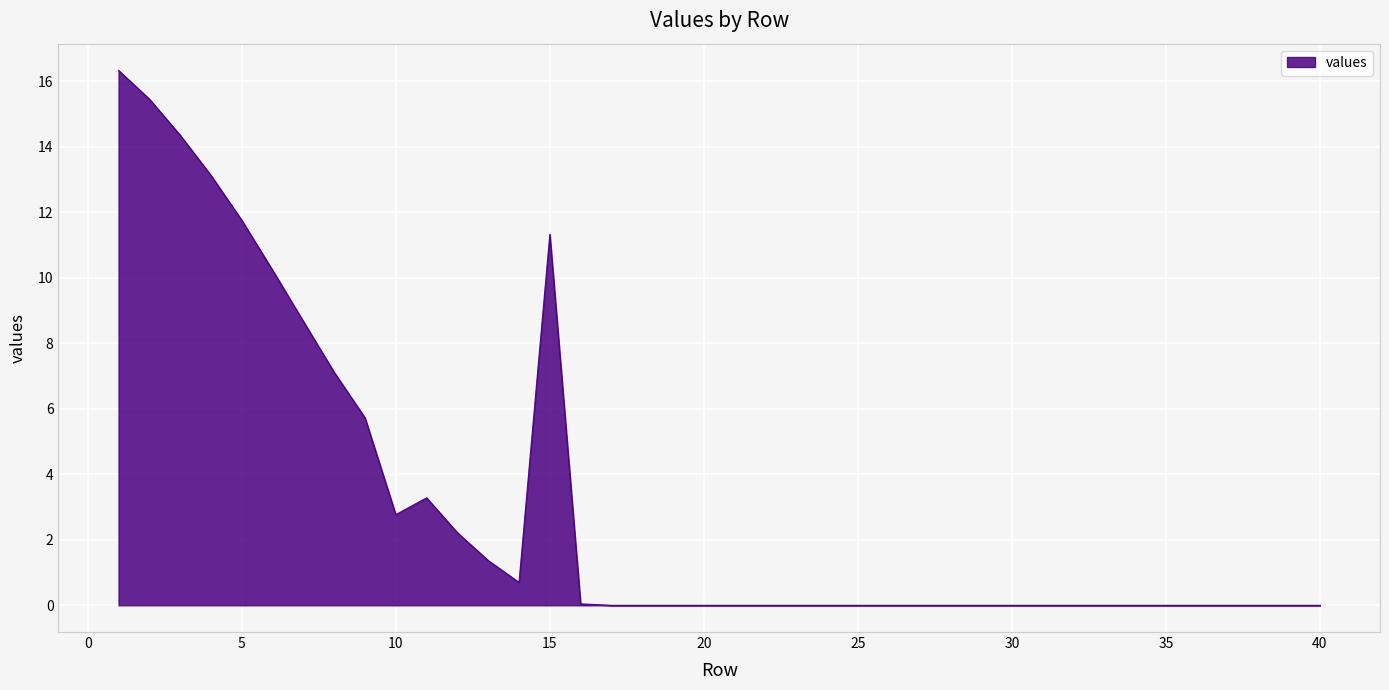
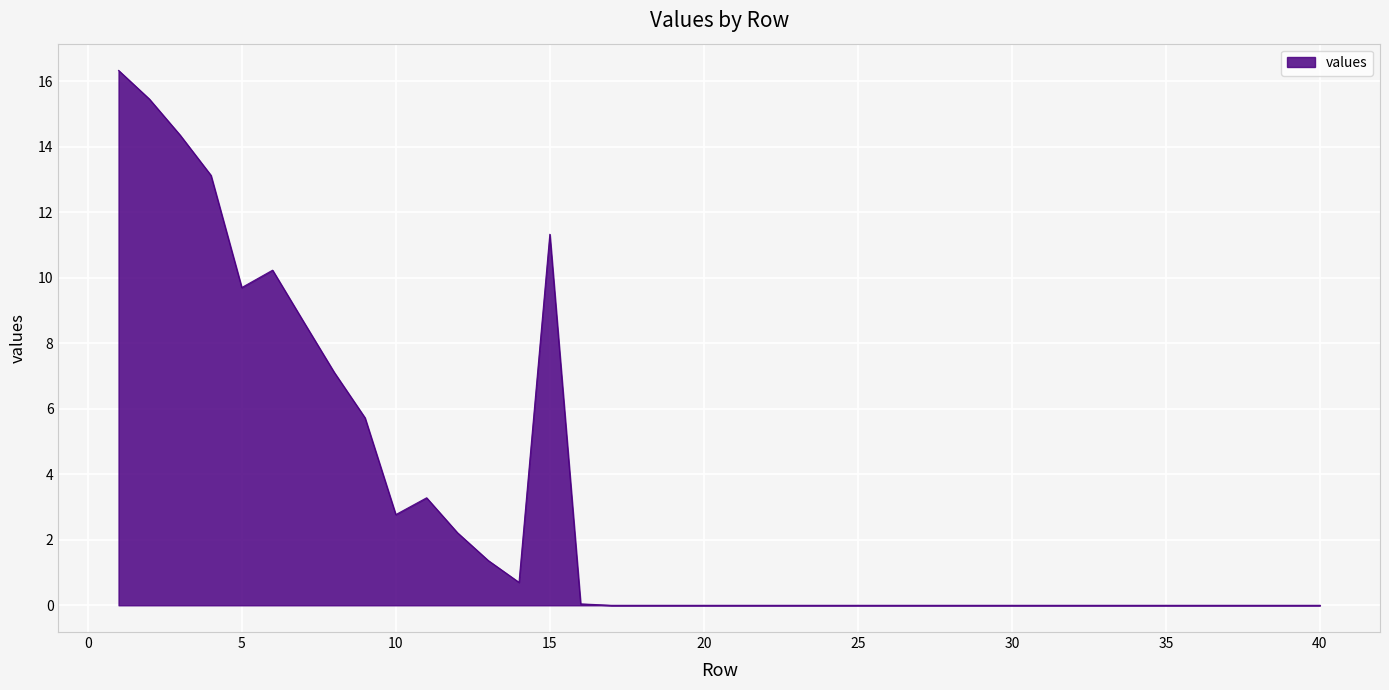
  {
-   "5": 11.8,
+   "5": 9.7,
    "10": 2.8,
    "15": 11.3,
    "20": 0.0,
    "25": 0.0,
    "30": 0.0,
    "35": 0.0,
    "40": 0.0
  }
